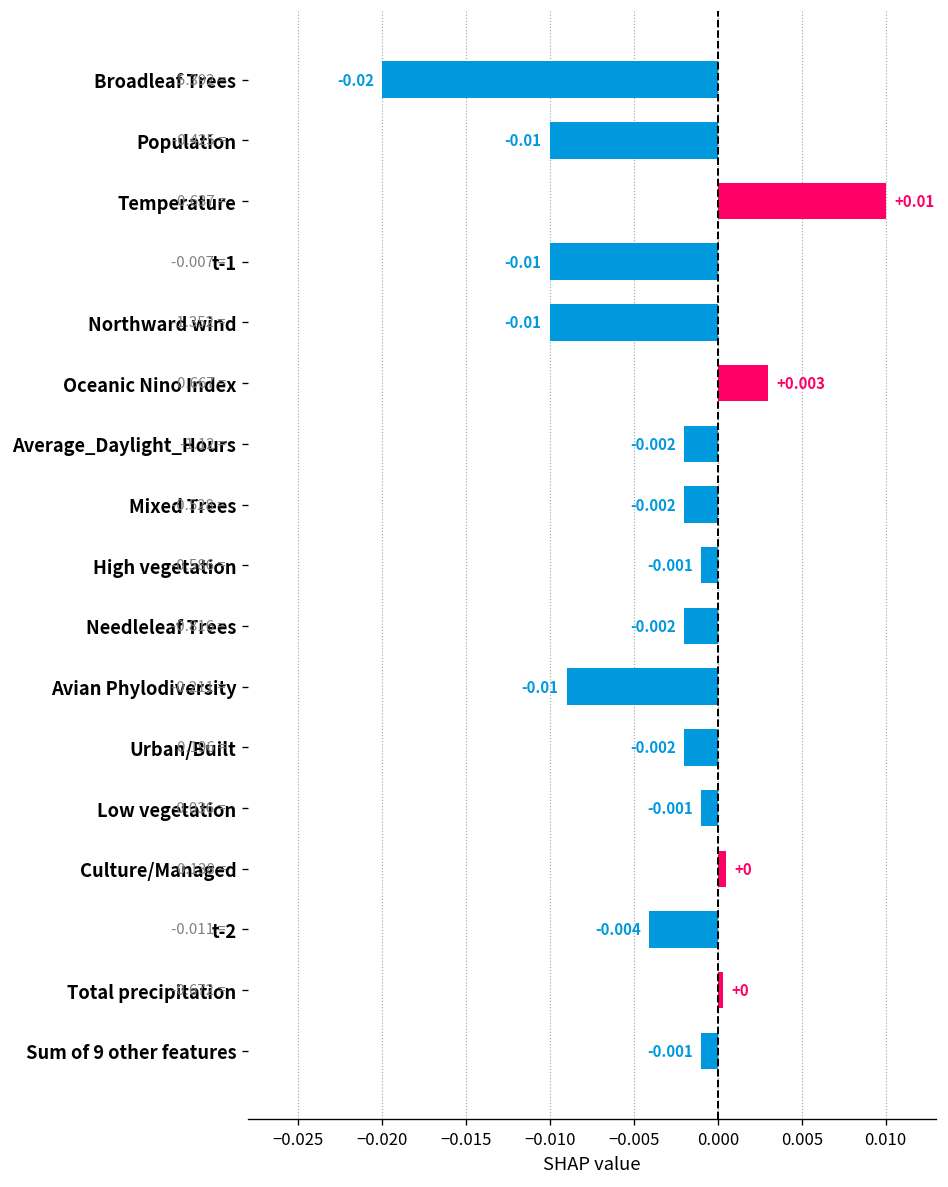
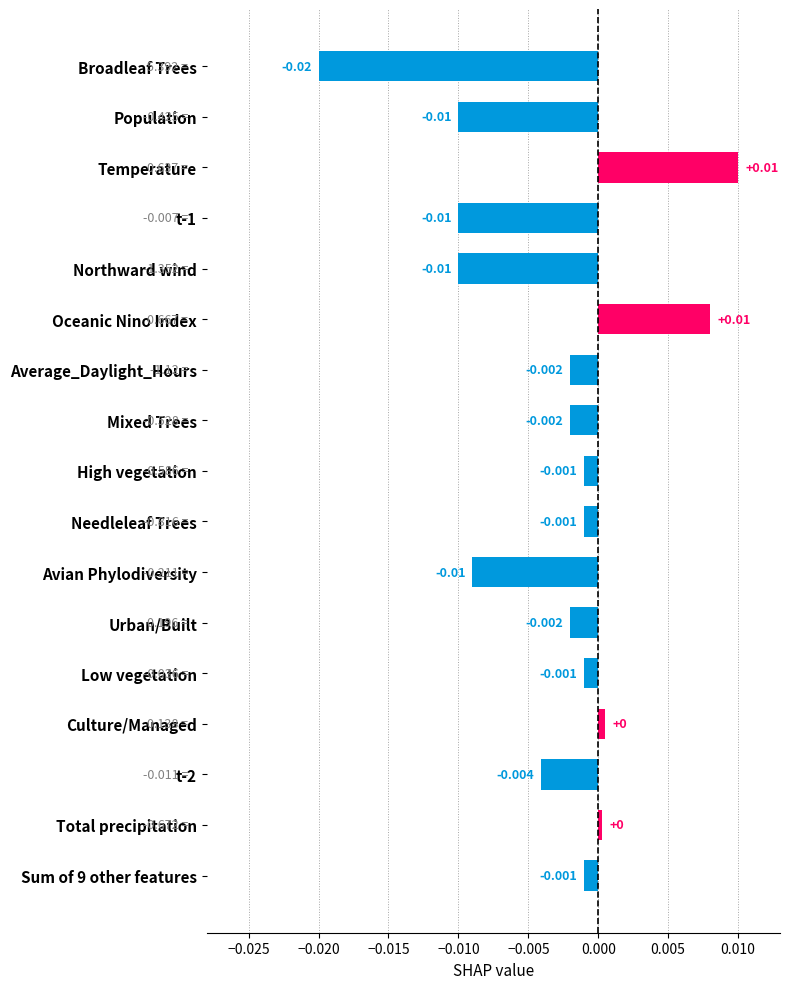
  {
    "Broadleaf Trees": "-0.02",
    "Population": "-0.01",
    "Temperature": "+0.01",
    "t-1": "-0.01",
    "Northward wind": "-0.01",
-   "Oceanic Nino Index": "+0.003",
+   "Oceanic Nino Index": "+0.01",
    "Average_Daylight_Hours": "-0.002",
    "Mixed Trees": "-0.002",
    "High vegetation": "-0.001",
-   "Needleleaf Trees": "-0.002",
+   "Needleleaf Trees": "-0.001",
    "Avian Phylodiversity": "-0.01",
    "Urban/Built": "-0.002",
    "Low vegetation": "-0.001",
    "Culture/Managed": "+0",
    "t-2": "-0.004",
    "Total precipitation": "+0",
    "Sum of 9 other features": "-0.001"
  }
